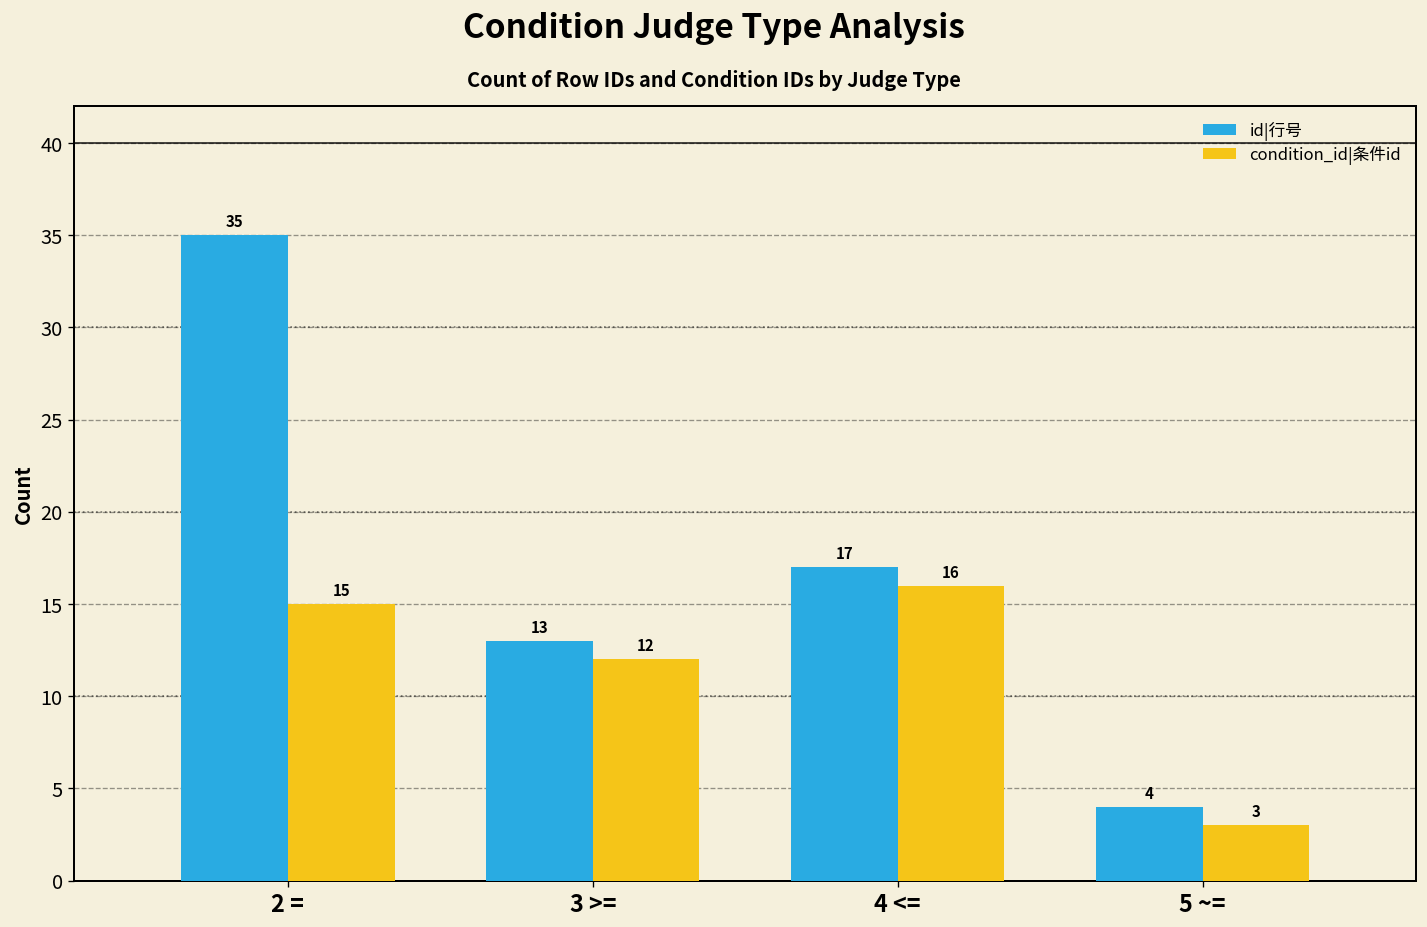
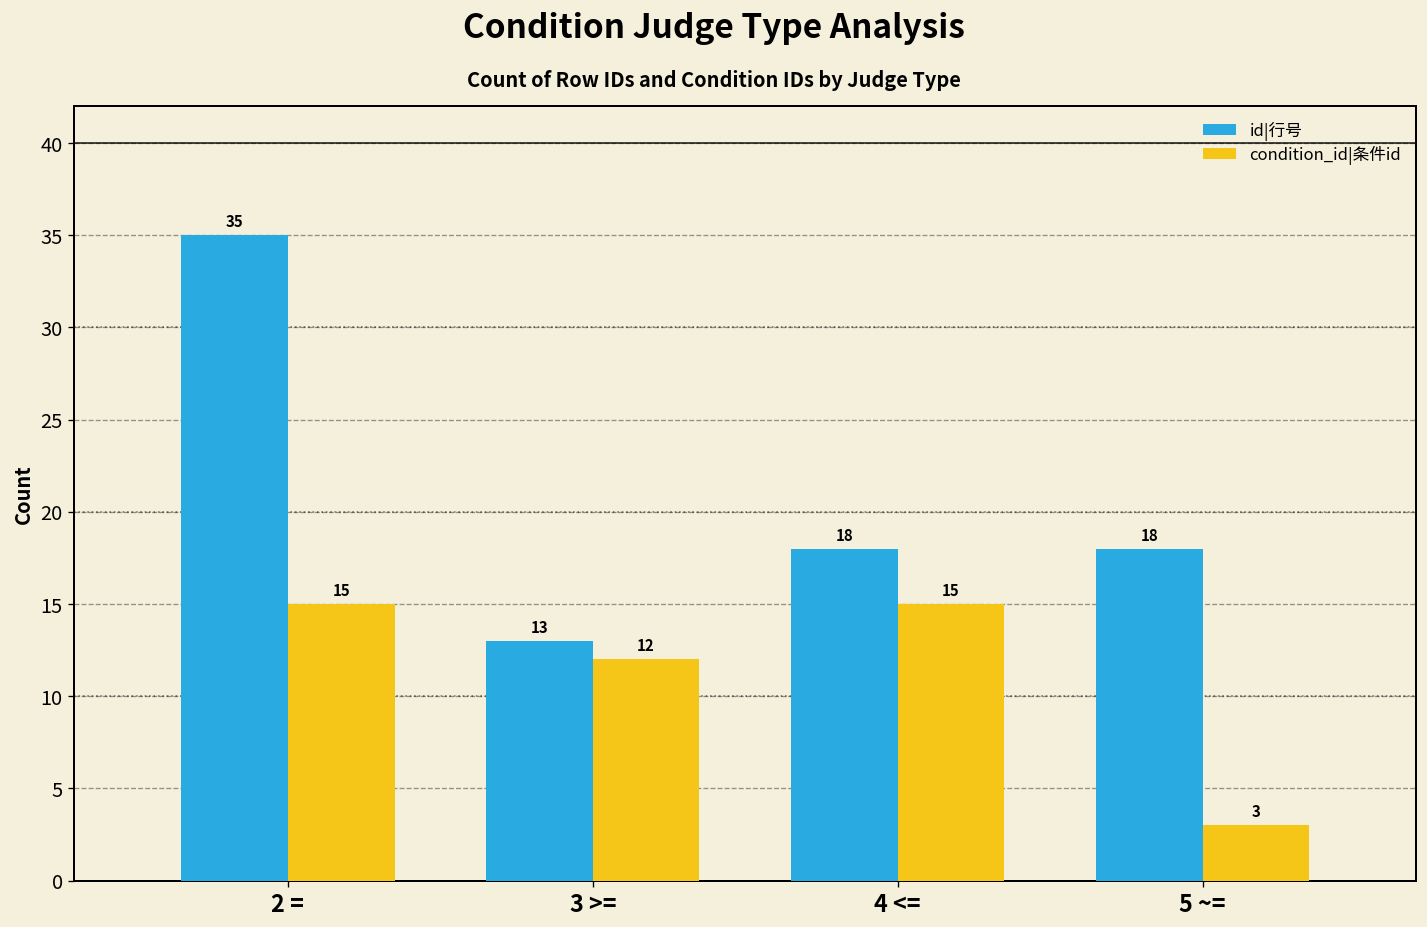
  {
    "id|行号": {
      "2 =": 35,
      "3 >=": 13,
-     "4 <=": 17,
-     "5 ~=": 4
+     "4 <=": 18,
+     "5 ~=": 18
    },
    "condition_id|条件id": {
      "2 =": 15,
      "3 >=": 12,
-     "4 <=": 16,
+     "4 <=": 15,
      "5 ~=": 3
    }
  }
